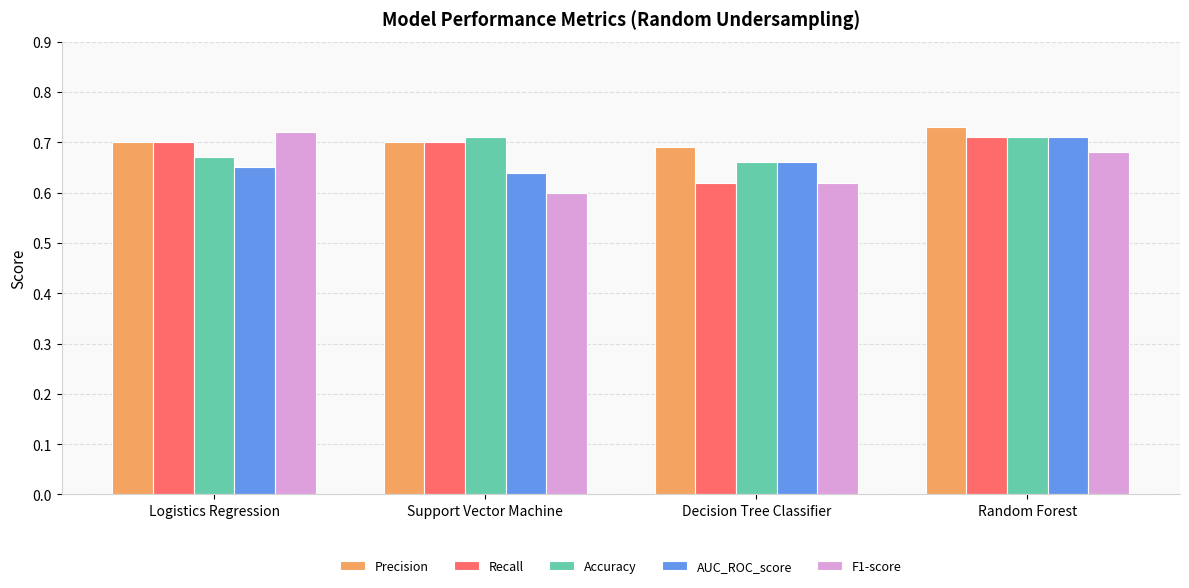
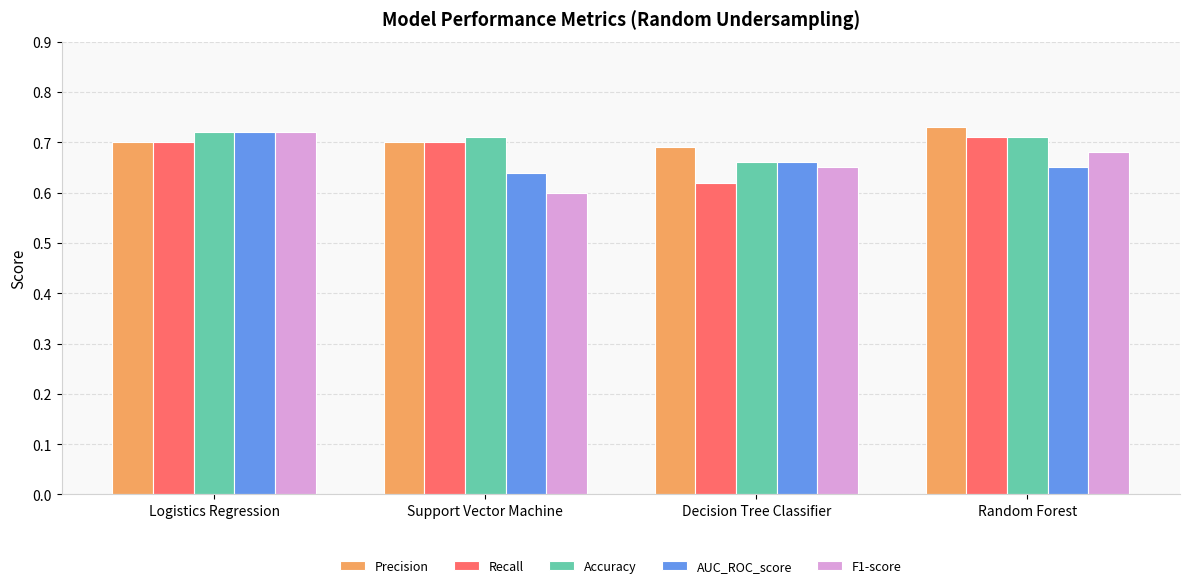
  {
    "Accuracy": {
-     "Logistics Regression": 0.67,
+     "Logistics Regression": 0.72,
      "Support Vector Machine": 0.71,
      "Decision Tree Classifier": 0.66,
      "Random Forest": 0.71
    },
    "AUC_ROC_score": {
-     "Logistics Regression": 0.65,
+     "Logistics Regression": 0.72,
      "Support Vector Machine": 0.64,
      "Decision Tree Classifier": 0.66,
-     "Random Forest": 0.71
+     "Random Forest": 0.65
    },
    "F1-score": {
      "Logistics Regression": 0.72,
      "Support Vector Machine": 0.60,
-     "Decision Tree Classifier": 0.62,
+     "Decision Tree Classifier": 0.65,
      "Random Forest": 0.68
    }
  }
